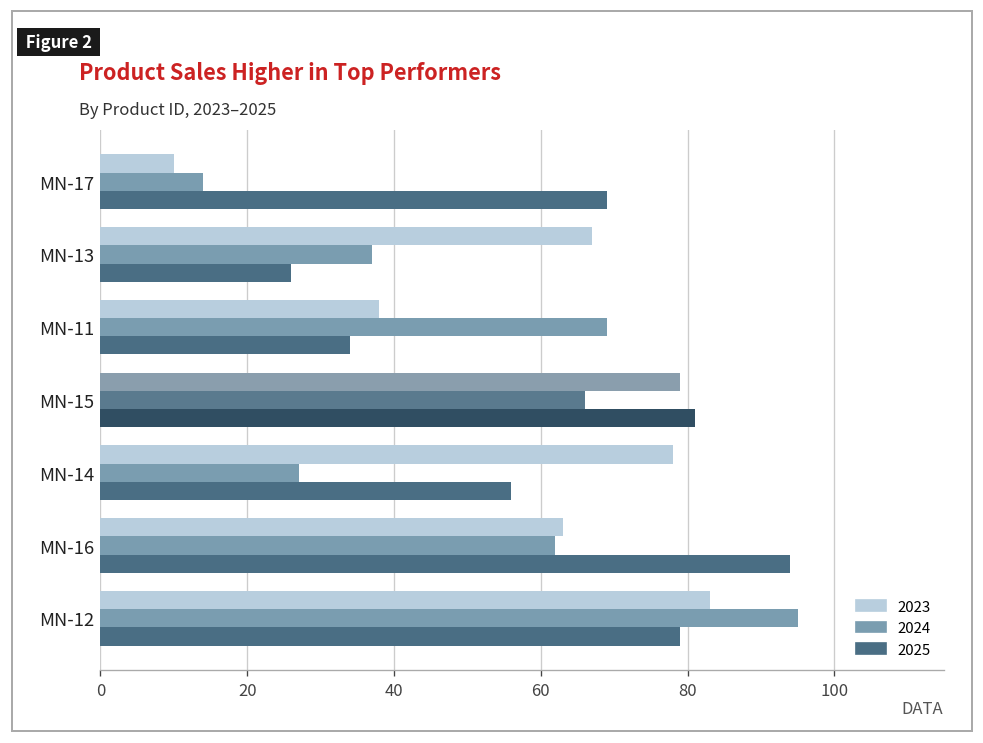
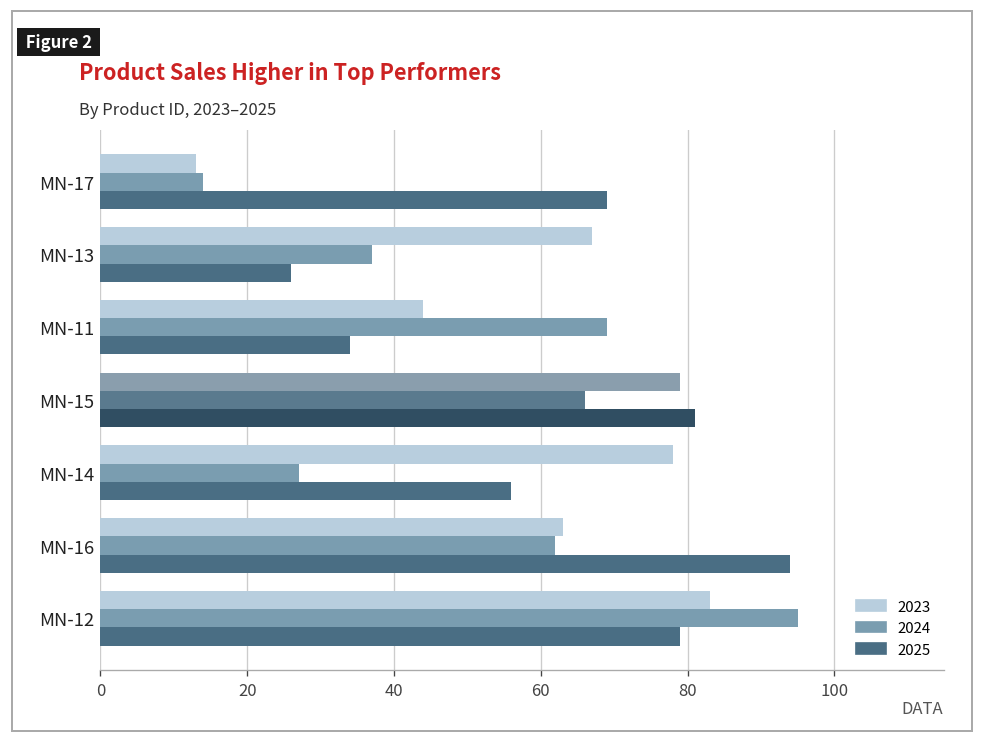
  {
    "2023": {
-     "MN-17": 10,
+     "MN-17": 13,
      "MN-13": 67,
-     "MN-11": 38,
+     "MN-11": 44,
      "MN-15": 79,
      "MN-14": 78,
      "MN-16": 63,
      "MN-12": 83
    }
  }
